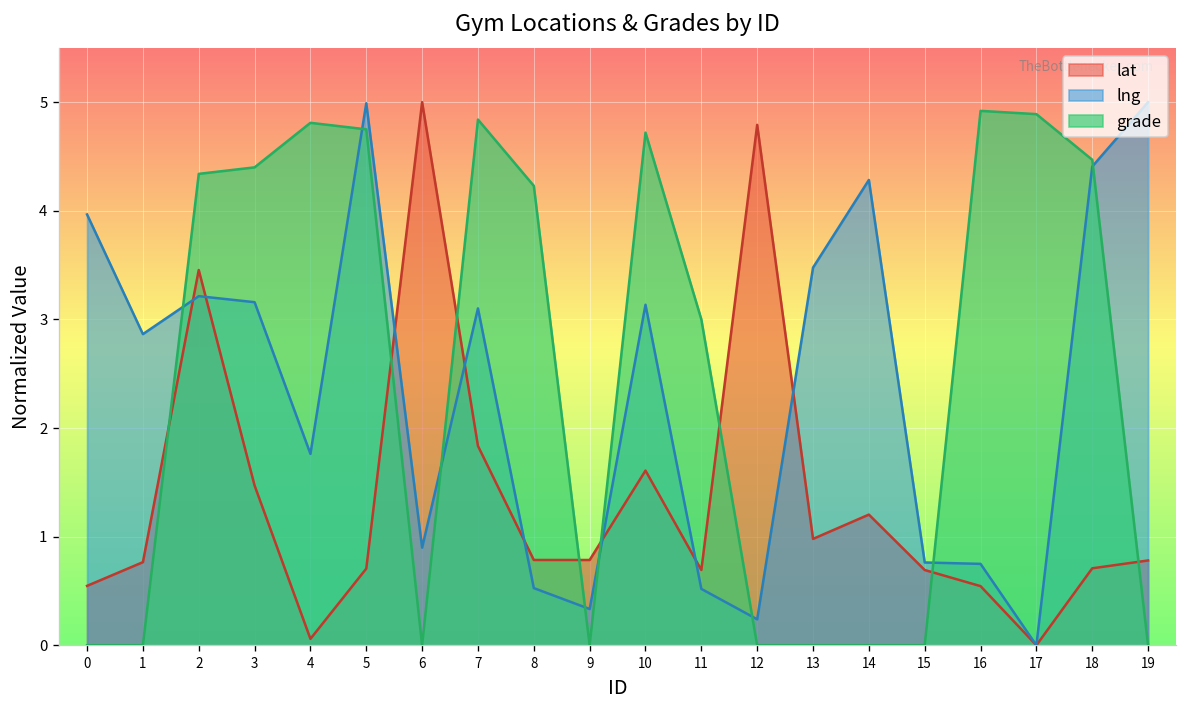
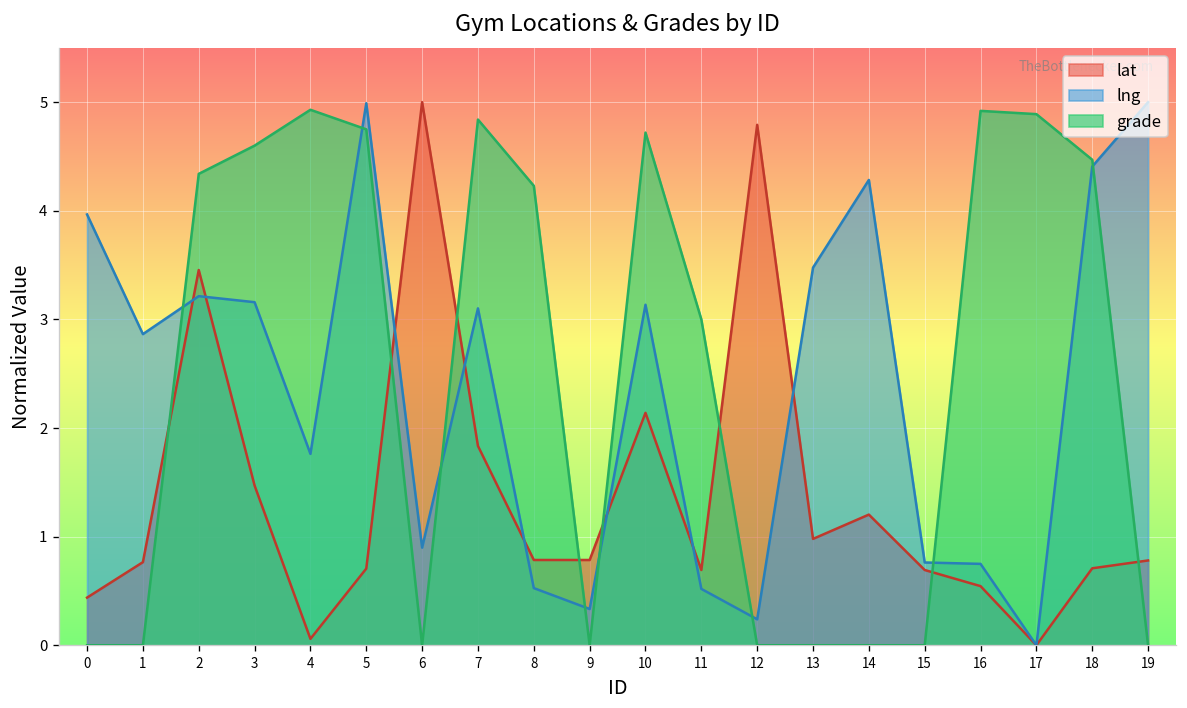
  {
    "lat": {
-     "0": 0.5,
+     "0": 0.4,
      "1": 0.8,
      "2": 3.5,
      "3": 1.5,
      "4": 0.1,
      "5": 0.7,
      "6": 5.0,
      "7": 1.8,
      "8": 0.8,
      "9": 0.8,
-     "10": 1.6,
+     "10": 2.1,
      "11": 0.7,
      "12": 4.8,
      "13": 1.0,
      "14": 1.2,
      "15": 0.7,
      "16": 0.5,
      "18": 0.7,
      "19": 0.8
    },
    "lng": {
      "0": 4.0,
      "1": 2.9,
      "2": 3.2,
      "3": 3.2,
      "4": 1.8,
      "5": 5.0,
      "6": 0.9,
      "7": 3.1,
      "8": 0.5,
      "9": 0.3,
      "10": 3.1,
      "11": 0.5,
      "12": 0.2,
      "13": 3.5,
      "14": 4.3,
      "15": 0.8,
      "16": 0.7,
      "18": 4.4
    },
    "grade": {
      "0": 0.0,
      "1": 0.0,
      "2": 4.3,
-     "3": 4.4,
-     "4": 4.8,
+     "3": 4.6,
+     "4": 4.9,
      "5": 4.8,
      "6": 0.0,
      "7": 4.8,
      "8": 4.2,
      "9": 0.0,
      "10": 4.7,
      "11": 3.0,
      "12": 0.0,
      "13": 0.0,
      "14": 0.0,
      "15": 0.0,
      "16": 4.9,
      "17": 4.9,
      "18": 4.5,
      "19": 0.0
    }
  }
